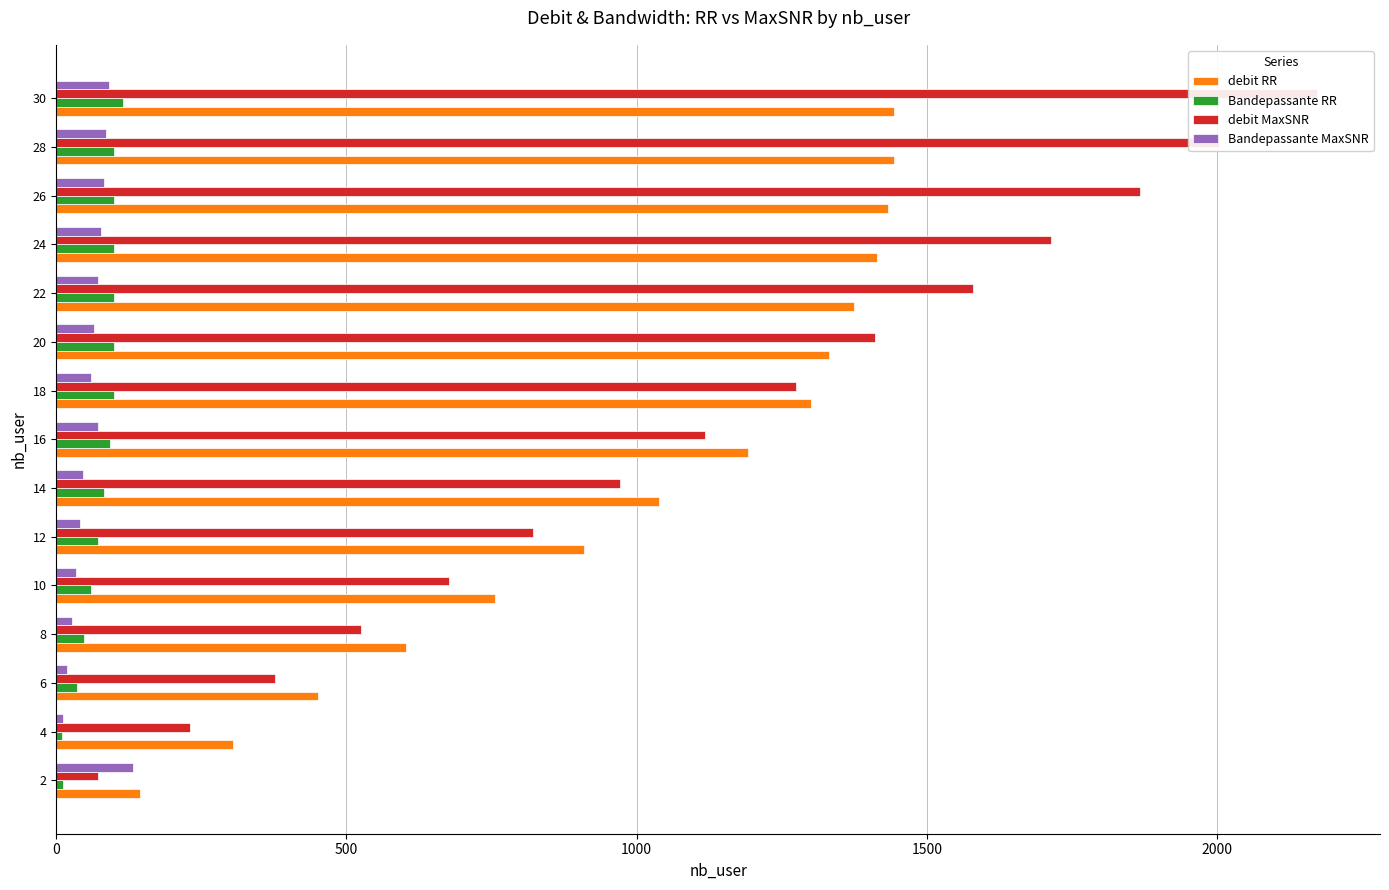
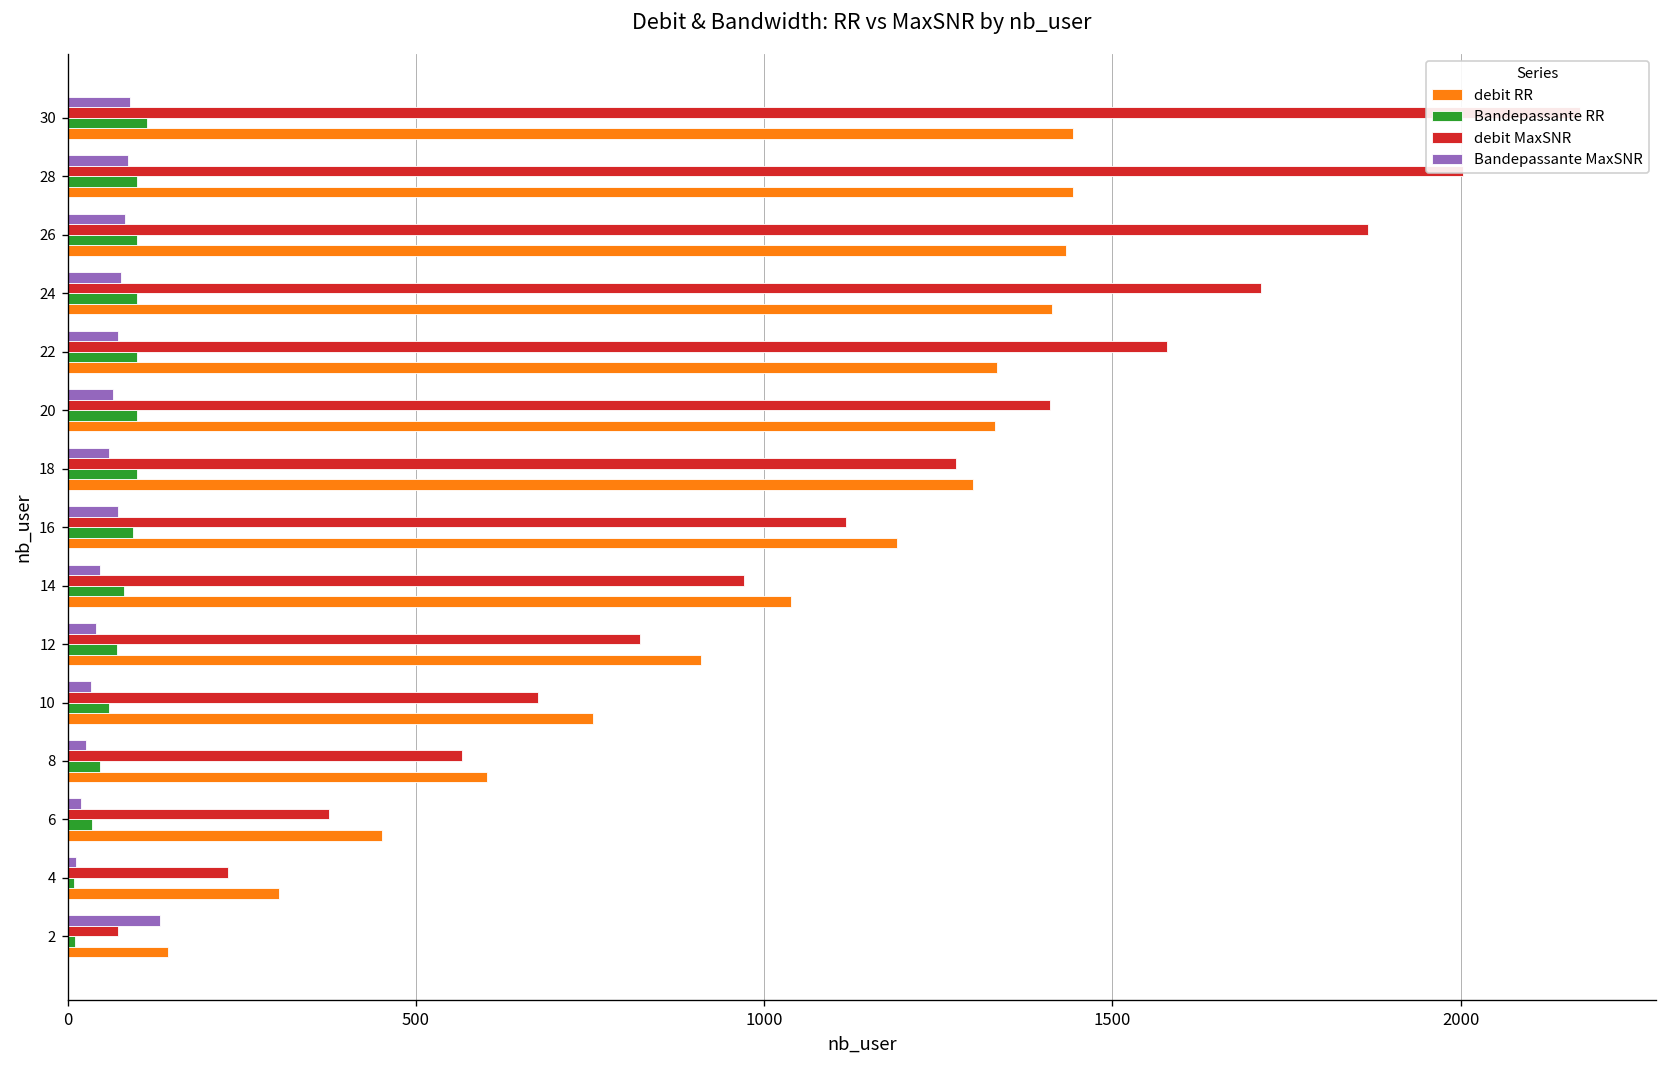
  {
    "debit RR": {
      "30": 1440,
      "28": 1440,
      "26": 1430,
      "24": 1410,
-     "22": 1380,
+     "22": 1340,
      "20": 1330,
      "18": 1300,
      "16": 1190,
      "14": 1040,
      "12": 910,
      "10": 760,
      "8": 600,
      "6": 450,
      "4": 300,
      "2": 140
    },
    "Bandepassante RR": {
      "30": 110,
      "28": 100,
      "26": 100,
      "24": 100,
      "22": 100,
      "20": 100,
      "18": 100,
      "16": 90,
      "14": 80,
      "12": 70,
      "10": 60,
      "8": 50,
      "6": 40,
      "4": 10,
      "2": 10
    },
    "debit MaxSNR": {
      "26": 1870,
      "24": 1710,
      "22": 1580,
      "20": 1410,
      "18": 1280,
      "16": 1120,
      "14": 970,
      "12": 820,
      "10": 680,
-     "8": 530,
+     "8": 570,
      "6": 380,
      "4": 230,
      "2": 70
    },
    "Bandepassante MaxSNR": {
      "30": 90,
      "28": 90,
      "26": 80,
      "24": 80,
      "22": 70,
      "20": 70,
      "18": 60,
      "16": 70,
      "14": 50,
      "12": 40,
      "10": 30,
      "8": 30,
      "6": 20,
      "4": 10,
      "2": 130
    }
  }
